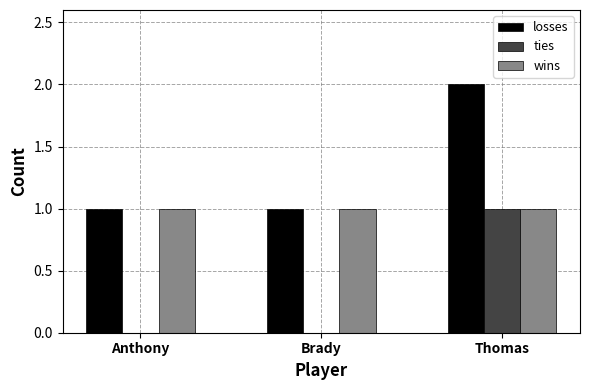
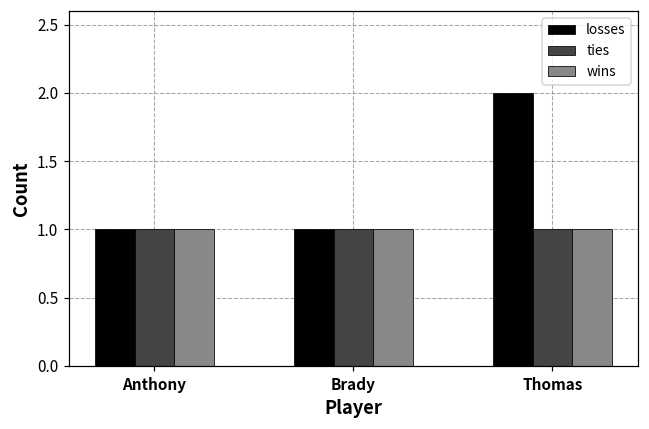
  {
    "losses": {
      "Anthony": 1,
      "Brady": 1,
      "Thomas": 2
    },
    "ties": {
-     "Anthony": 0,
-     "Brady": 0,
+     "Anthony": 1,
+     "Brady": 1,
      "Thomas": 1
    },
    "wins": {
      "Anthony": 1,
      "Brady": 1,
      "Thomas": 1
    }
  }
